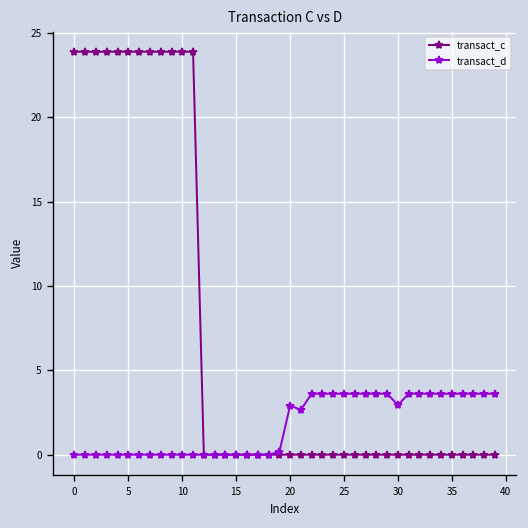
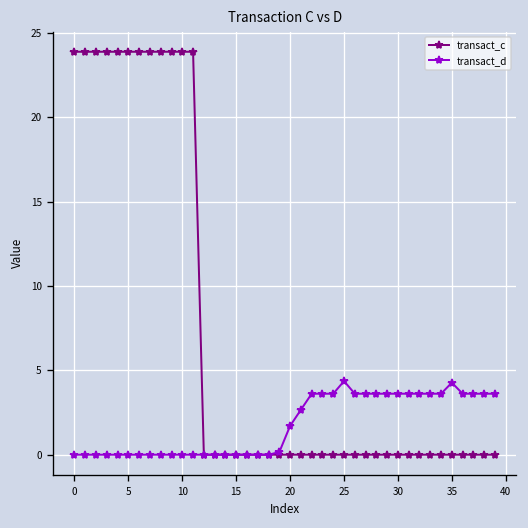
  {
    "transact_c": {
      "0": 23.9,
      "5": 23.9,
      "10": 23.9,
      "20": 0.0,
      "25": 0.0,
      "30": 0.0,
      "35": 0.0
    },
    "transact_d": {
      "0": 0.0,
      "5": 0.0,
      "10": 0.0,
-     "20": 2.9,
-     "25": 3.6,
-     "30": 2.9,
-     "35": 3.6
+     "20": 1.7,
+     "25": 4.4,
+     "30": 3.6,
+     "35": 4.3
    }
  }
